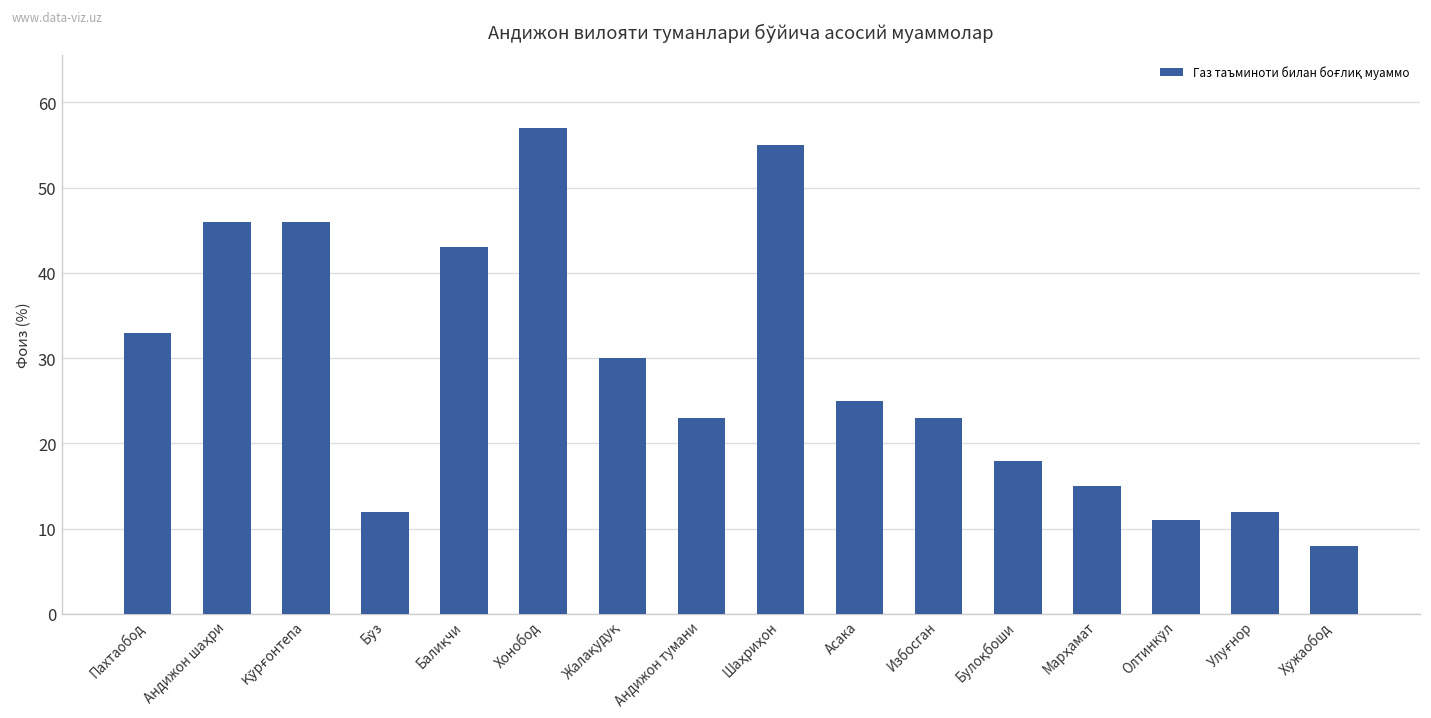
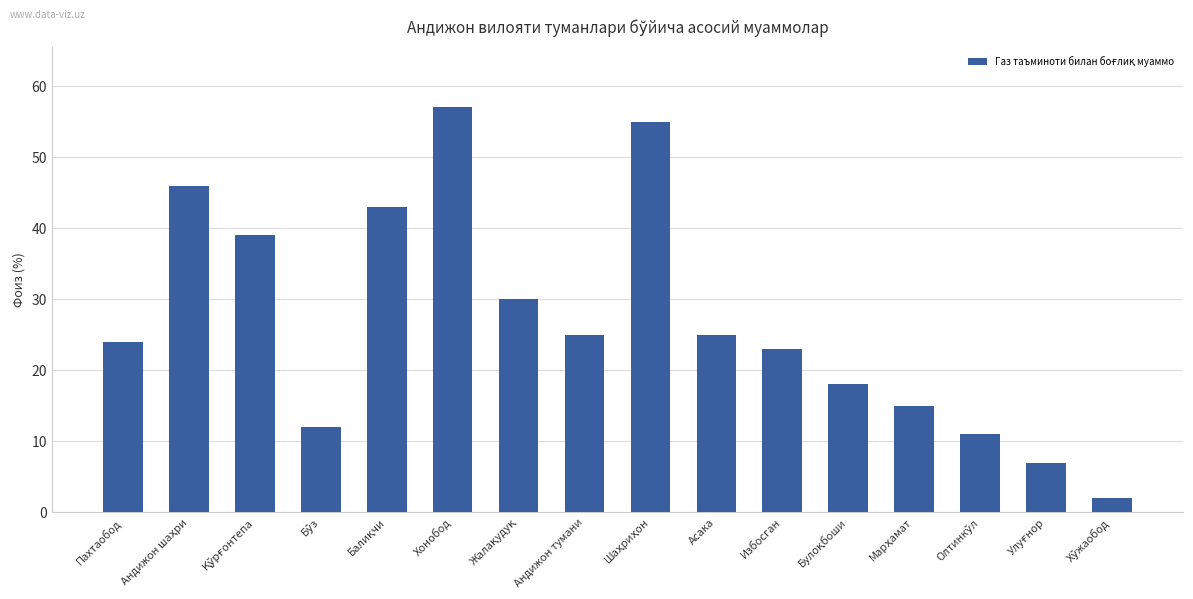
  {
-   "Пахтаобод": 33,
+   "Пахтаобод": 24,
    "Андижон шаҳри": 46,
-   "Қўрғонтепа": 46,
+   "Қўрғонтепа": 39,
    "Бўз": 12,
    "Балиқчи": 43,
    "Хонобод": 57,
    "Жалақудуқ": 30,
-   "Андижон тумани": 23,
+   "Андижон тумани": 25,
    "Шаҳриҳон": 55,
    "Асака": 25,
    "Избосган": 23,
    "Булоқбоши": 18,
    "Марҳамат": 15,
    "Олтинкўл": 11,
-   "Улуғнор": 12,
-   "Хўжаобод": 8
+   "Улуғнор": 7,
+   "Хўжаобод": 2
  }
